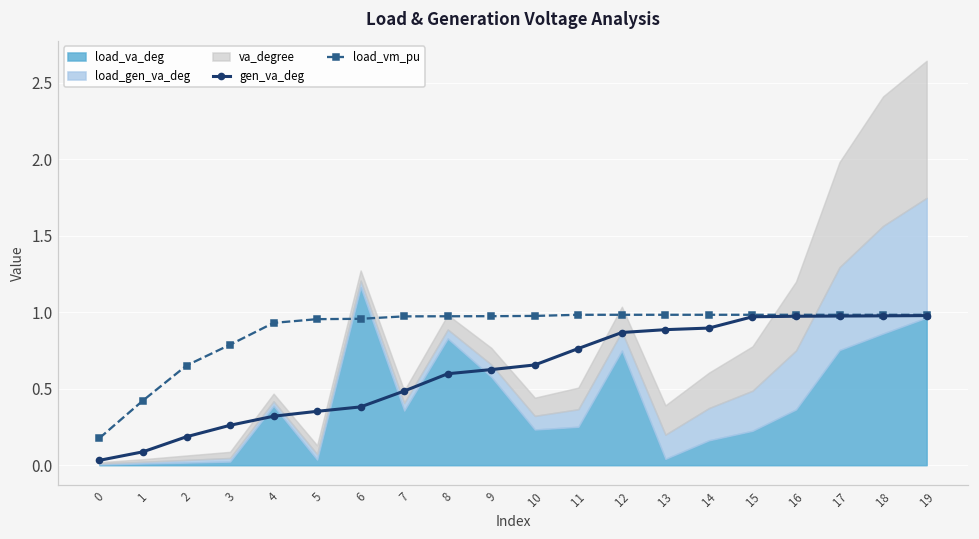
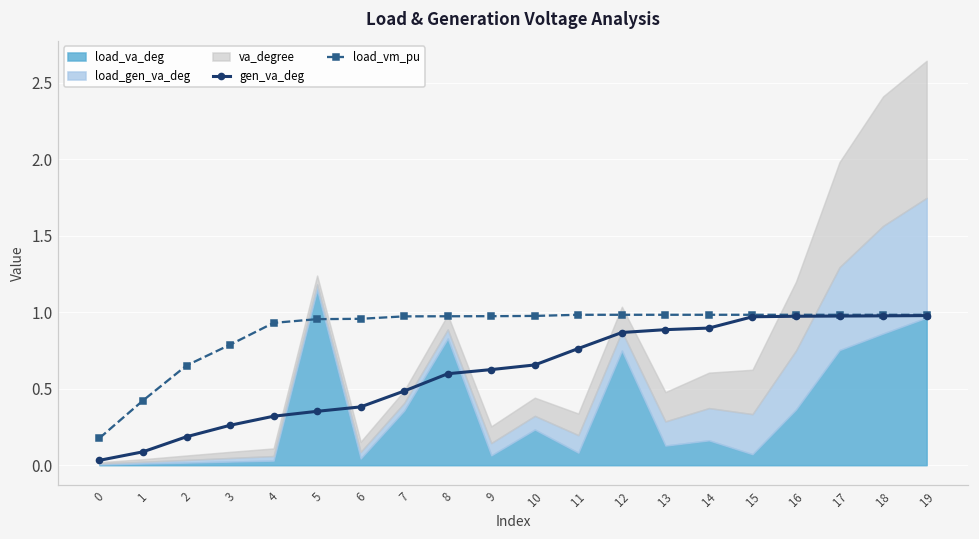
  {
    "load_va_deg": {
      "3": 0.02,
-     "4": 0.39,
-     "5": 0.04,
-     "6": 1.16,
+     "4": 0.03,
+     "5": 1.15,
+     "6": 0.04,
      "7": 0.36,
      "8": 0.83,
-     "9": 0.58,
+     "9": 0.06,
      "10": 0.23,
-     "11": 0.25,
+     "11": 0.08,
      "12": 0.75,
-     "13": 0.04,
+     "13": 0.13,
      "14": 0.16,
-     "15": 0.22,
+     "15": 0.07,
      "16": 0.36,
      "17": 0.75,
      "18": 0.86
    }
  }
